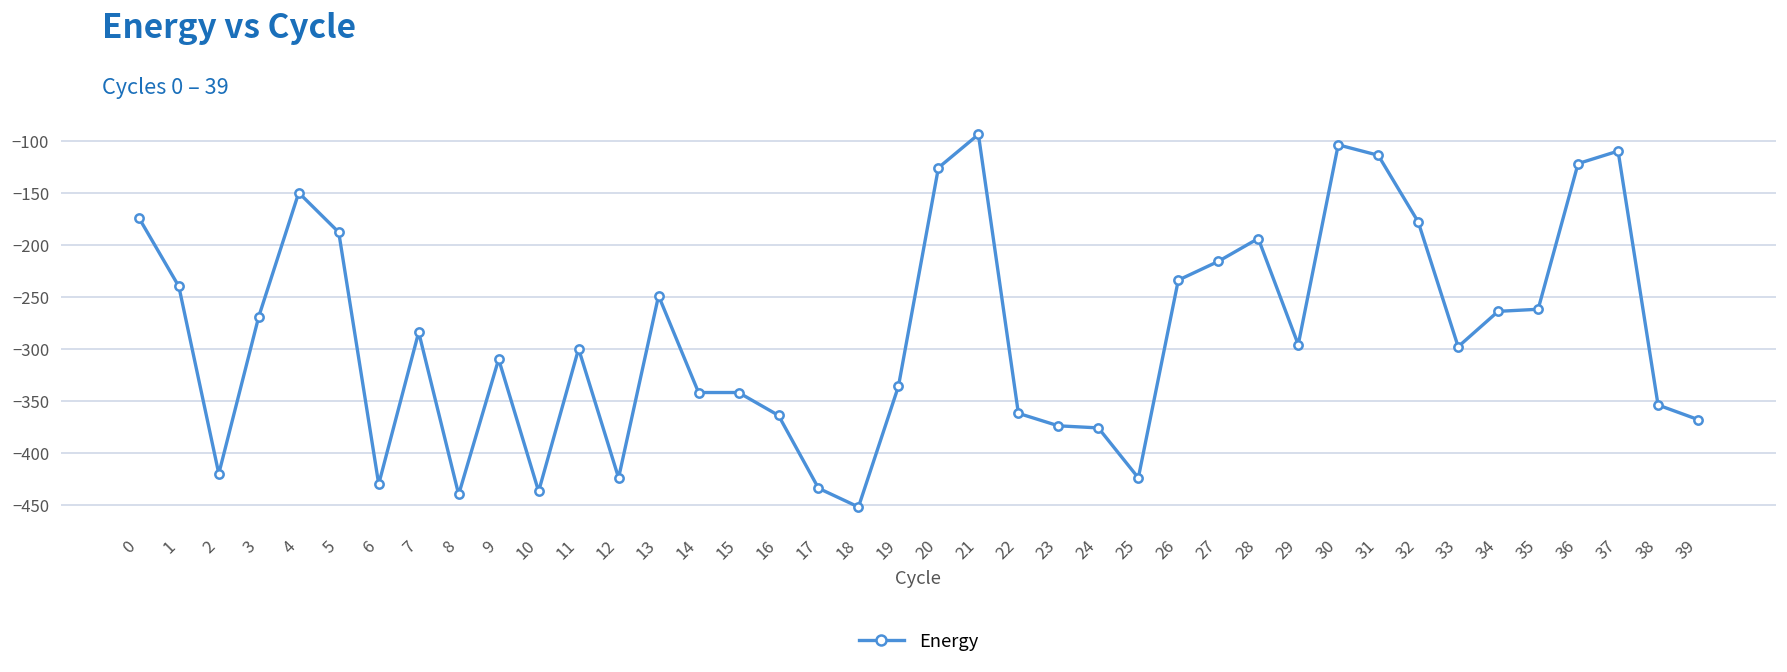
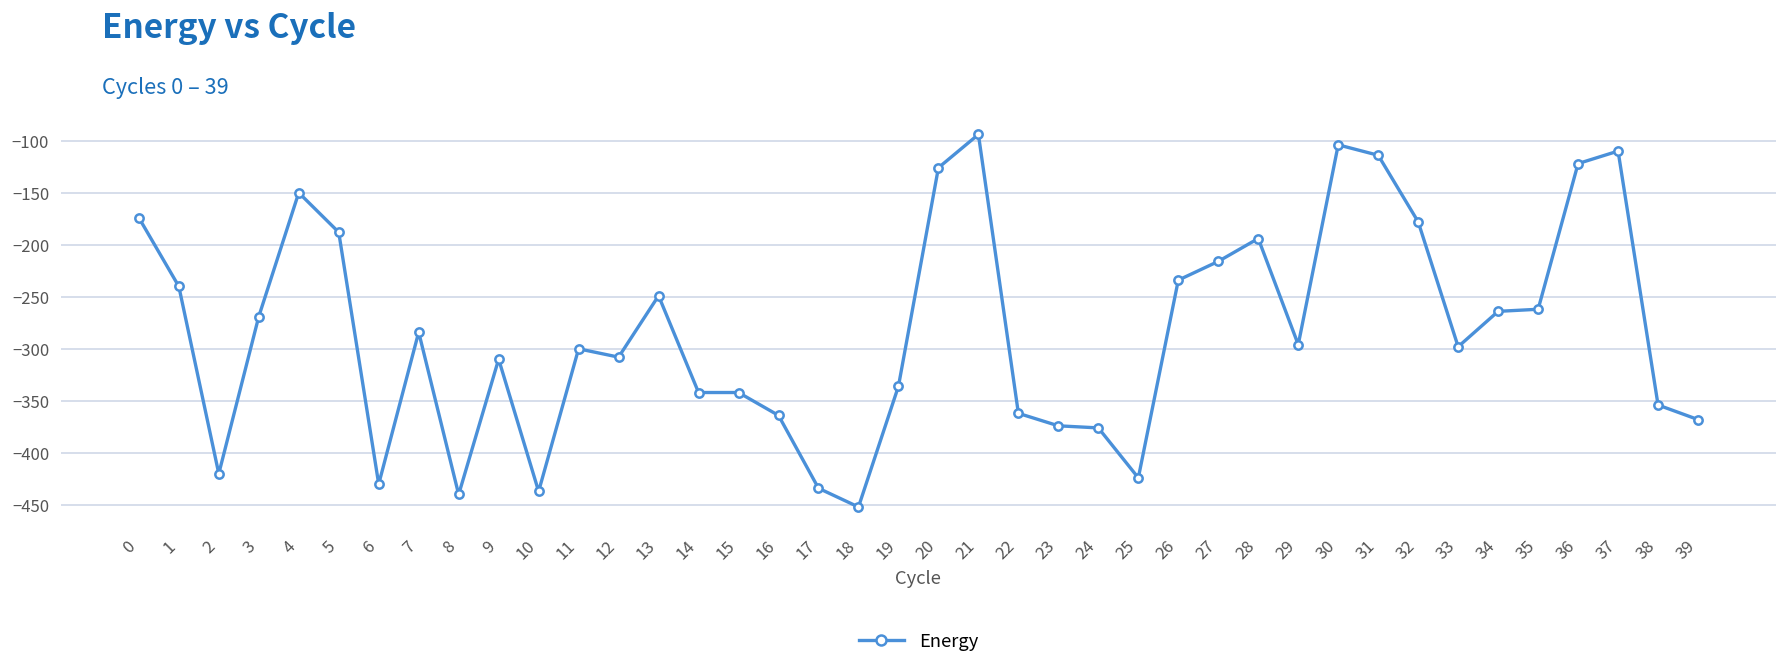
  {
    "0": -170,
    "1": -240,
    "2": -420,
    "3": -270,
    "4": -150,
    "5": -190,
    "6": -430,
    "7": -280,
    "8": -440,
    "9": -310,
    "10": -440,
    "11": -300,
-   "12": -420,
+   "12": -310,
    "13": -250,
    "14": -340,
    "15": -340,
    "16": -360,
    "17": -430,
    "18": -450,
    "19": -340,
    "20": -130,
    "21": -90,
    "22": -360,
    "23": -370,
    "24": -380,
    "25": -420,
    "26": -230,
    "27": -220,
    "28": -190,
    "29": -300,
    "30": -100,
    "31": -110,
    "32": -180,
    "33": -300,
    "34": -260,
    "35": -260,
    "36": -120,
    "37": -110,
    "38": -350,
    "39": -370
  }
